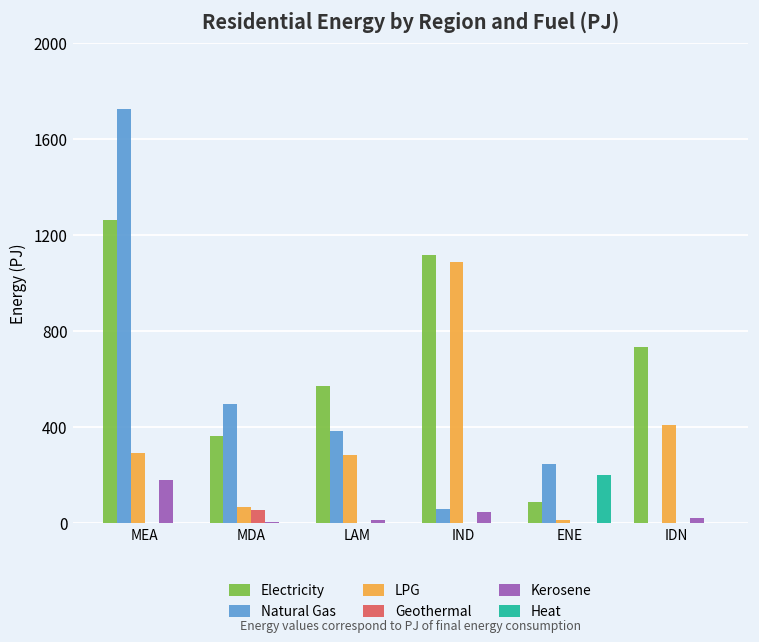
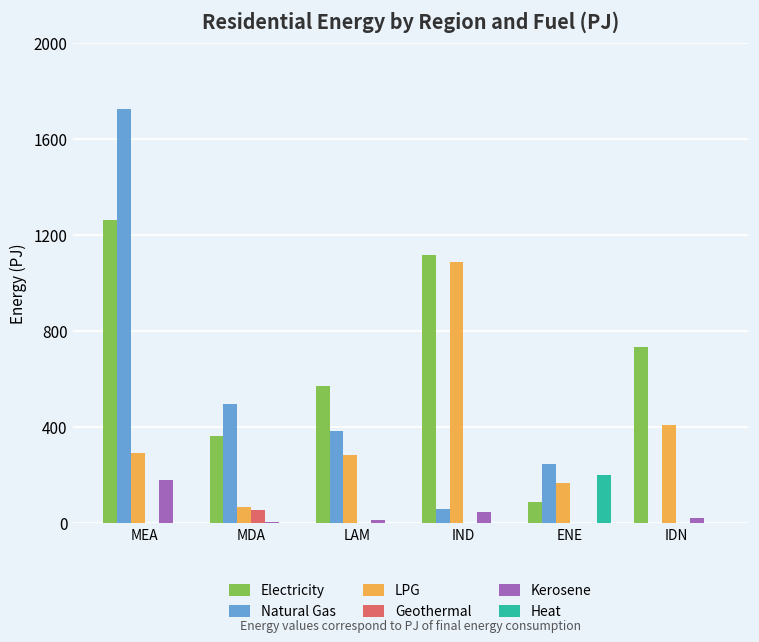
  {
    "Electricity": {
      "MEA": 1260,
      "MDA": 360,
      "LAM": 570,
      "IND": 1120,
      "ENE": 90,
      "IDN": 730
    },
    "Natural Gas": {
      "MEA": 1730,
      "MDA": 500,
      "LAM": 380,
      "IND": 60,
      "ENE": 250
    },
    "LPG": {
      "MEA": 290,
      "MDA": 70,
      "LAM": 280,
      "IND": 1090,
-     "ENE": 10,
+     "ENE": 170,
      "IDN": 410
    },
    "Geothermal": {
      "MEA": 0,
      "MDA": 60,
      "LAM": 0,
      "IND": 0,
      "ENE": 0,
      "IDN": 0
    },
    "Kerosene": {
      "MEA": 180,
      "LAM": 10,
      "IND": 50,
      "ENE": 0,
      "IDN": 20
    },
    "Heat": {
      "MEA": 0,
      "MDA": 0,
      "LAM": 0,
      "IND": 0,
      "ENE": 200,
      "IDN": 0
    }
  }
